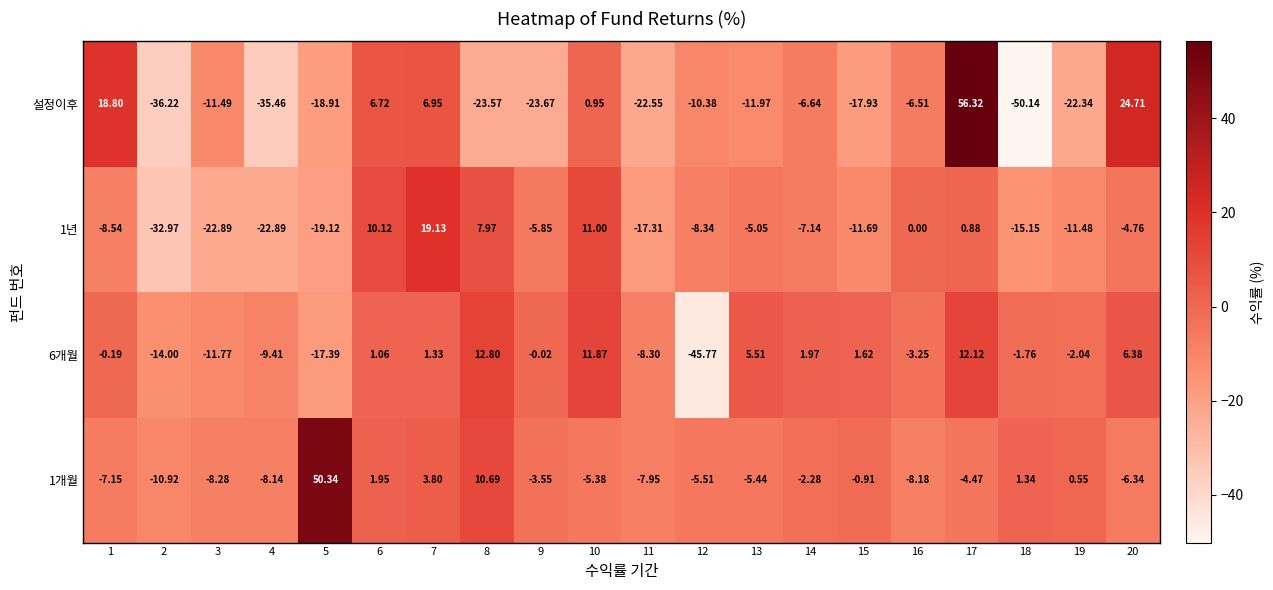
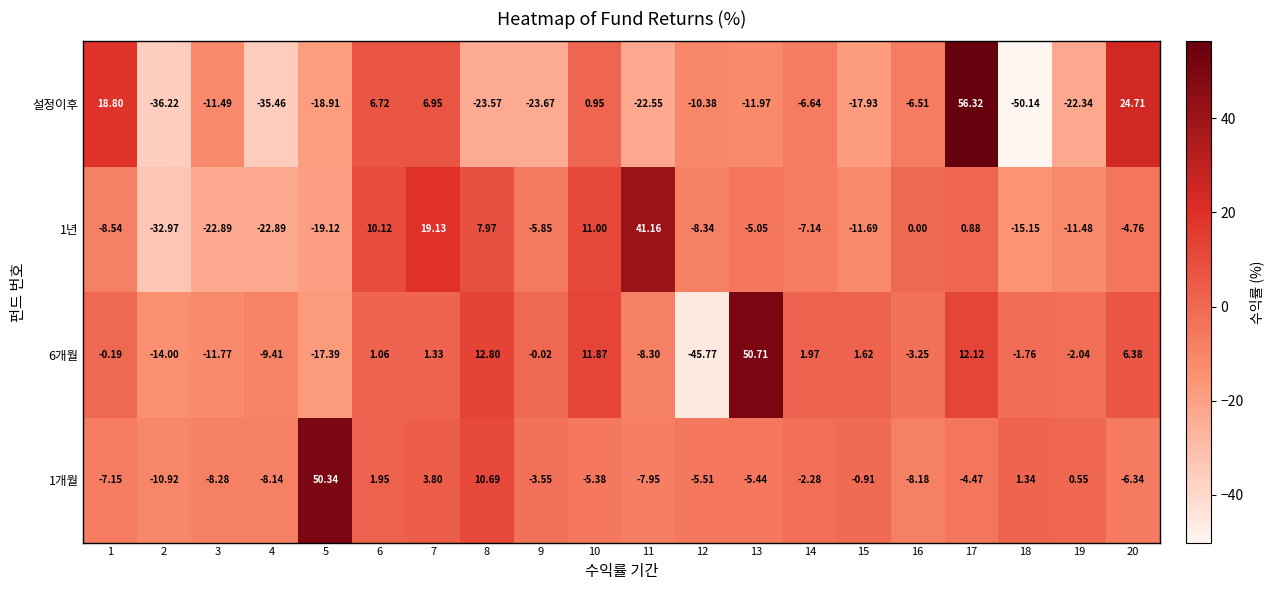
  {
    "설정이후": {
      "1": 18.80,
      "2": -36.22,
      "3": -11.49,
      "4": -35.46,
      "5": -18.91,
      "6": 6.72,
      "7": 6.95,
      "8": -23.57,
      "9": -23.67,
      "10": 0.95,
      "11": -22.55,
      "12": -10.38,
      "13": -11.97,
      "14": -6.64,
      "15": -17.93,
      "16": -6.51,
      "17": 56.32,
      "18": -50.14,
      "19": -22.34,
      "20": 24.71
    },
    "1년": {
      "1": -8.54,
      "2": -32.97,
      "3": -22.89,
      "4": -22.89,
      "5": -19.12,
      "6": 10.12,
      "7": 19.13,
      "8": 7.97,
      "9": -5.85,
      "10": 11.00,
-     "11": -17.31,
+     "11": 41.16,
      "12": -8.34,
      "13": -5.05,
      "14": -7.14,
      "15": -11.69,
      "16": 0.00,
      "17": 0.88,
      "18": -15.15,
      "19": -11.48,
      "20": -4.76
    },
    "6개월": {
      "1": -0.19,
      "2": -14.00,
      "3": -11.77,
      "4": -9.41,
      "5": -17.39,
      "6": 1.06,
      "7": 1.33,
      "8": 12.80,
      "9": -0.02,
      "10": 11.87,
      "11": -8.30,
      "12": -45.77,
-     "13": 5.51,
+     "13": 50.71,
      "14": 1.97,
      "15": 1.62,
      "16": -3.25,
      "17": 12.12,
      "18": -1.76,
      "19": -2.04,
      "20": 6.38
    },
    "1개월": {
      "1": -7.15,
      "2": -10.92,
      "3": -8.28,
      "4": -8.14,
      "5": 50.34,
      "6": 1.95,
      "7": 3.80,
      "8": 10.69,
      "9": -3.55,
      "10": -5.38,
      "11": -7.95,
      "12": -5.51,
      "13": -5.44,
      "14": -2.28,
      "15": -0.91,
      "16": -8.18,
      "17": -4.47,
      "18": 1.34,
      "19": 0.55,
      "20": -6.34
    }
  }
